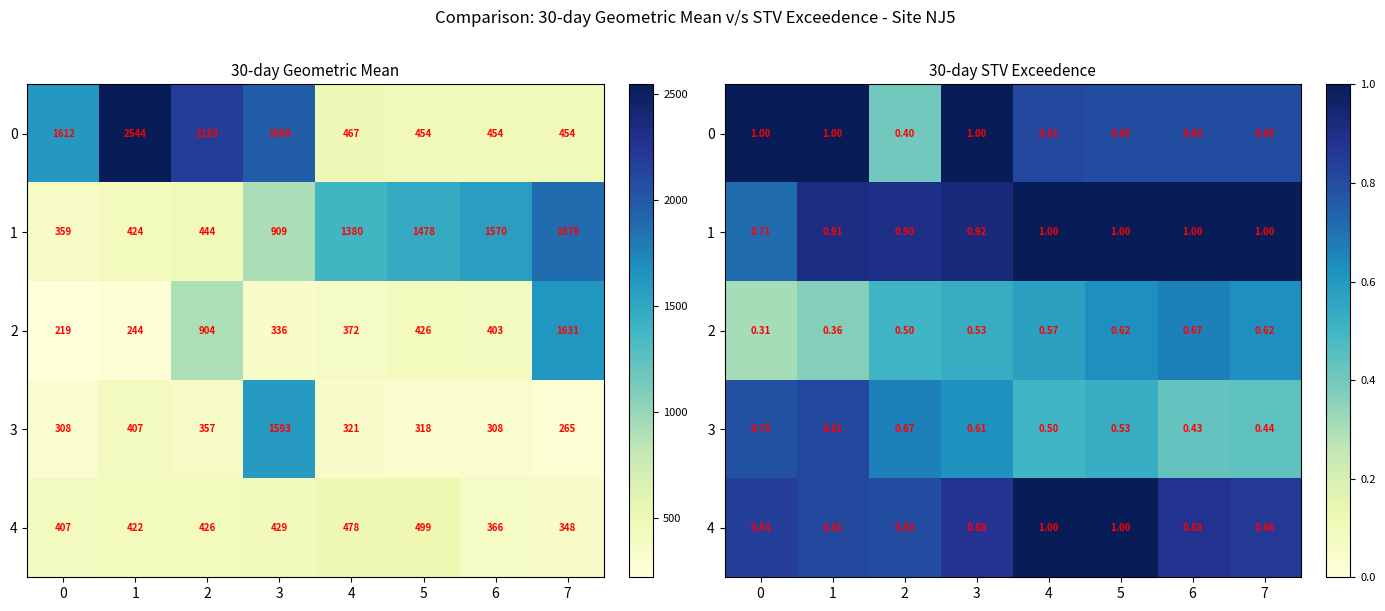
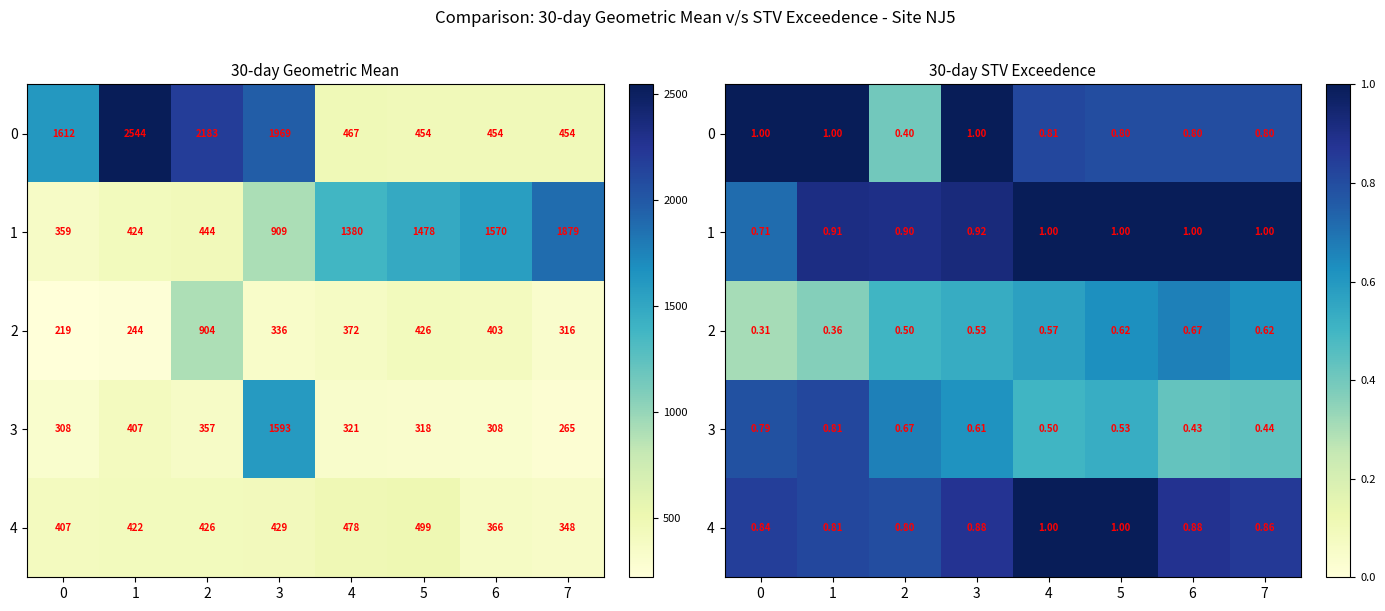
  {
    "30-day Geometric Mean": {
      "0": {
        "0": 1612,
        "1": 2544,
        "2": 2183,
        "3": 1969,
        "4": 467,
        "5": 454,
        "6": 454,
        "7": 454
      },
      "1": {
        "0": 359,
        "1": 424,
        "2": 444,
        "3": 909,
        "4": 1380,
        "5": 1478,
        "6": 1570,
        "7": 1879
      },
      "2": {
        "0": 219,
        "1": 244,
        "2": 904,
        "3": 336,
        "4": 372,
        "5": 426,
        "6": 403,
-       "7": 1631
+       "7": 316
      },
      "3": {
        "0": 308,
        "1": 407,
        "2": 357,
        "3": 1593,
        "4": 321,
        "5": 318,
        "6": 308,
        "7": 265
      },
      "4": {
        "0": 407,
        "1": 422,
        "2": 426,
        "3": 429,
        "4": 478,
        "5": 499,
        "6": 366,
        "7": 348
      }
    },
    "30-day STV Exceedence": {
      "0": {
        "0": 1.00,
        "1": 1.00,
        "2": 0.40,
        "3": 1.00,
        "4": 0.81,
        "5": 0.80,
        "6": 0.80,
        "7": 0.80
      },
      "1": {
        "0": 0.71,
        "1": 0.91,
        "2": 0.90,
        "3": 0.92,
        "4": 1.00,
        "5": 1.00,
        "6": 1.00,
        "7": 1.00
      },
      "2": {
        "0": 0.31,
        "1": 0.36,
        "2": 0.50,
        "3": 0.53,
        "4": 0.57,
        "5": 0.62,
        "6": 0.67,
        "7": 0.62
      },
      "3": {
        "0": 0.79,
        "1": 0.81,
        "2": 0.67,
        "3": 0.61,
        "4": 0.50,
        "5": 0.53,
        "6": 0.43,
        "7": 0.44
      },
      "4": {
        "0": 0.84,
        "1": 0.81,
        "2": 0.80,
        "3": 0.88,
        "4": 1.00,
        "5": 1.00,
        "6": 0.88,
        "7": 0.86
      }
    }
  }
